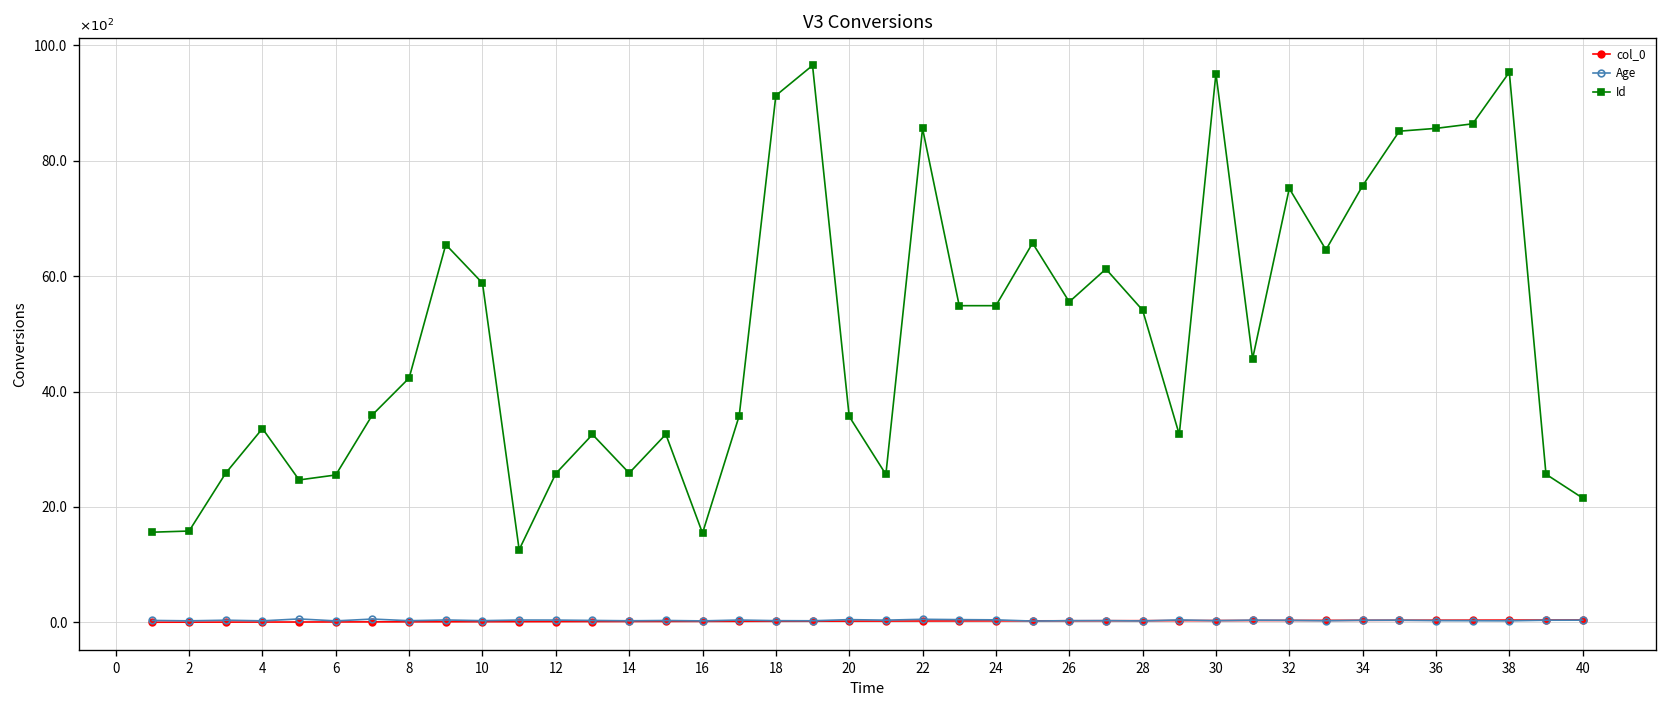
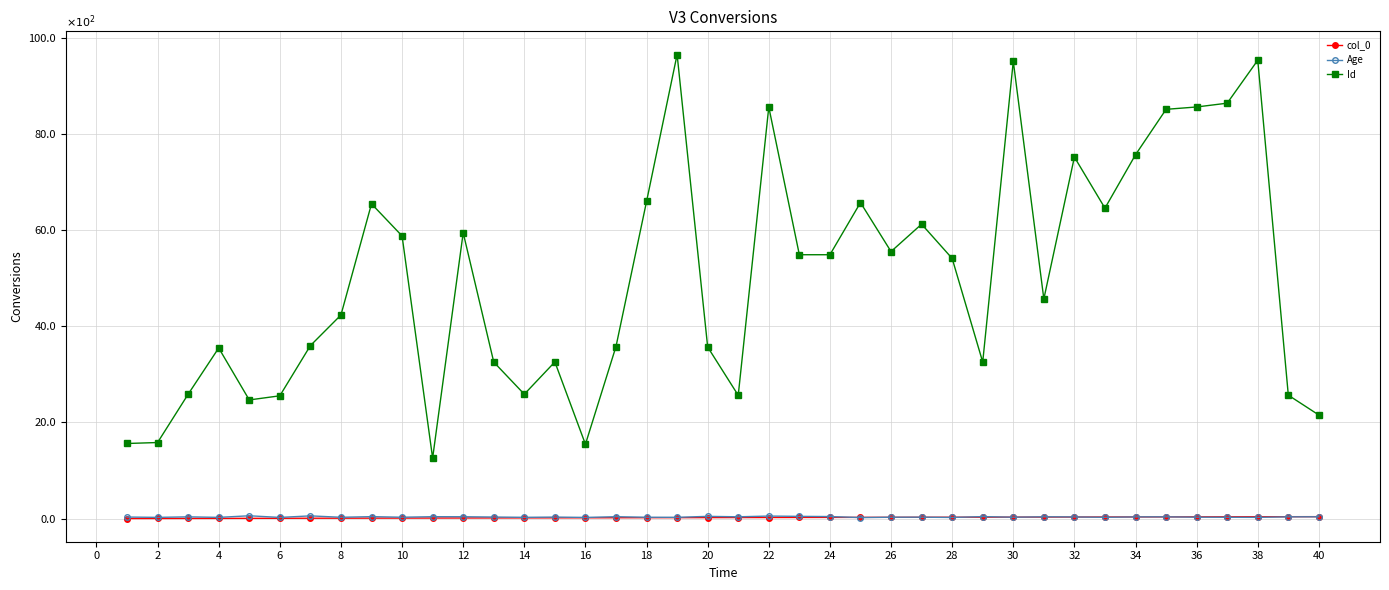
  {
    "Id": {
      "2": 16,
-     "4": 34,
+     "4": 35,
      "6": 26,
      "8": 42,
      "10": 59,
-     "12": 26,
+     "12": 59,
      "14": 26,
      "16": 15,
-     "18": 91,
+     "18": 66,
      "20": 36,
      "22": 86,
      "24": 55,
      "26": 56,
      "28": 54,
      "30": 95,
      "32": 75,
      "34": 76,
      "36": 86,
      "38": 95,
      "40": 22
    }
  }
